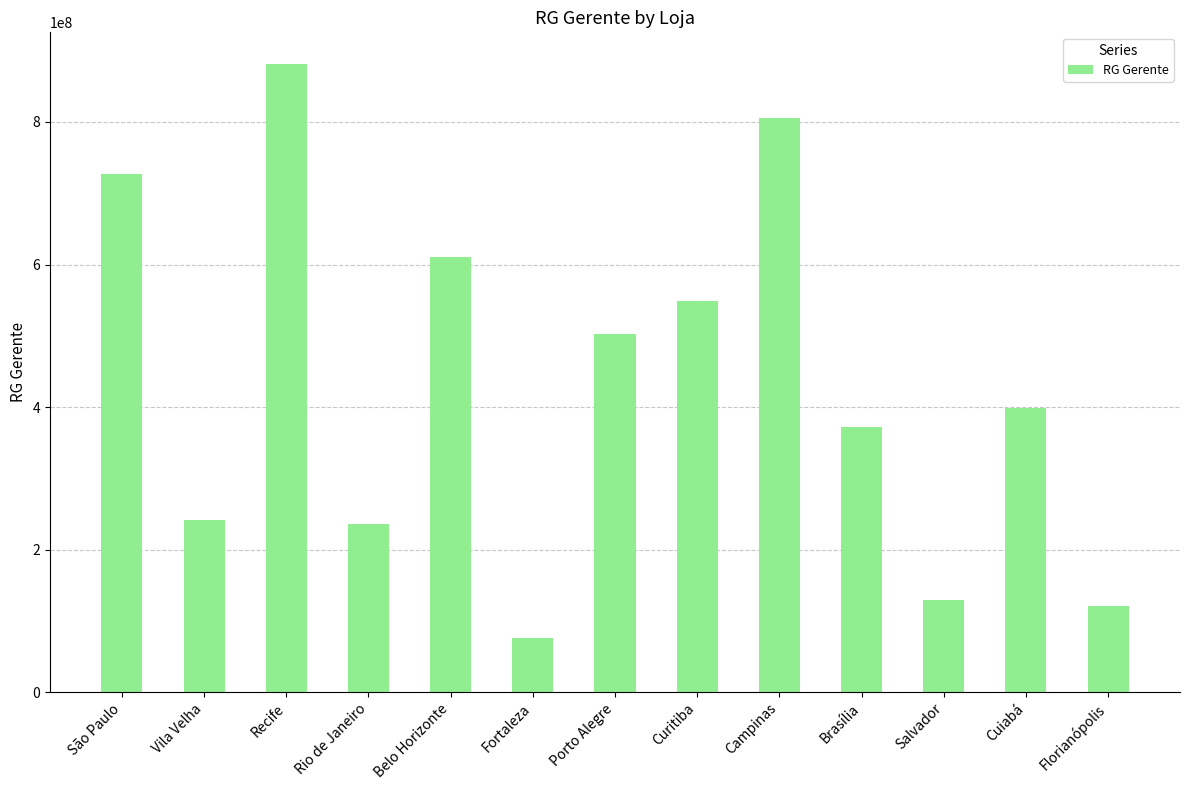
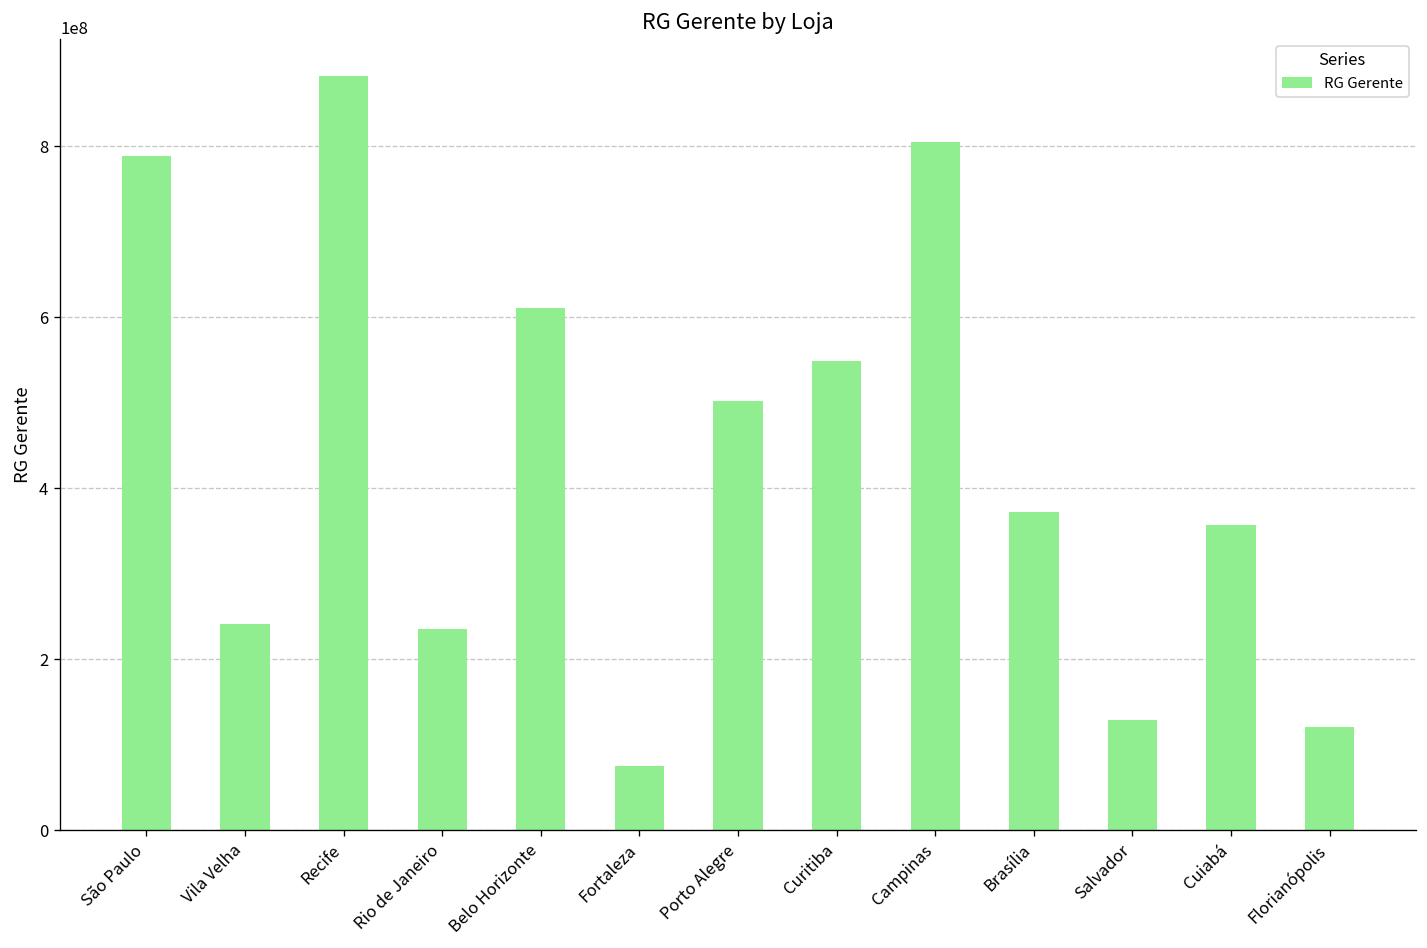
  {
-   "São Paulo": 730000000,
+   "São Paulo": 790000000,
    "Vila Velha": 240000000,
    "Recife": 880000000,
    "Rio de Janeiro": 240000000,
    "Belo Horizonte": 610000000,
    "Fortaleza": 80000000,
    "Porto Alegre": 500000000,
    "Curitiba": 550000000,
    "Campinas": 810000000,
    "Brasília": 370000000,
    "Salvador": 130000000,
-   "Cuiabá": 400000000,
+   "Cuiabá": 360000000,
    "Florianópolis": 120000000
  }
